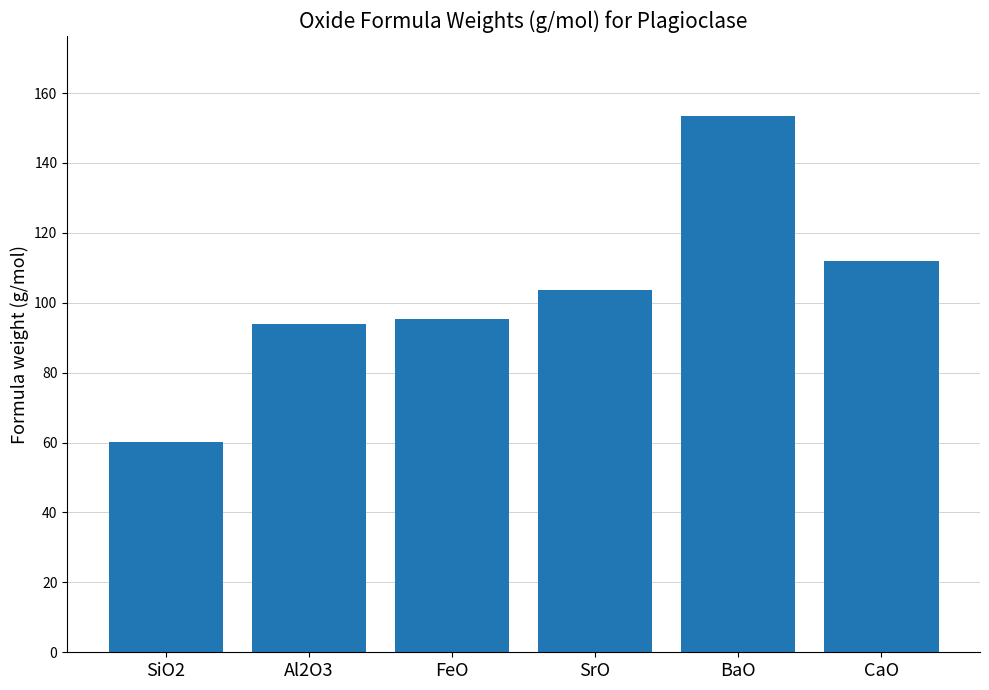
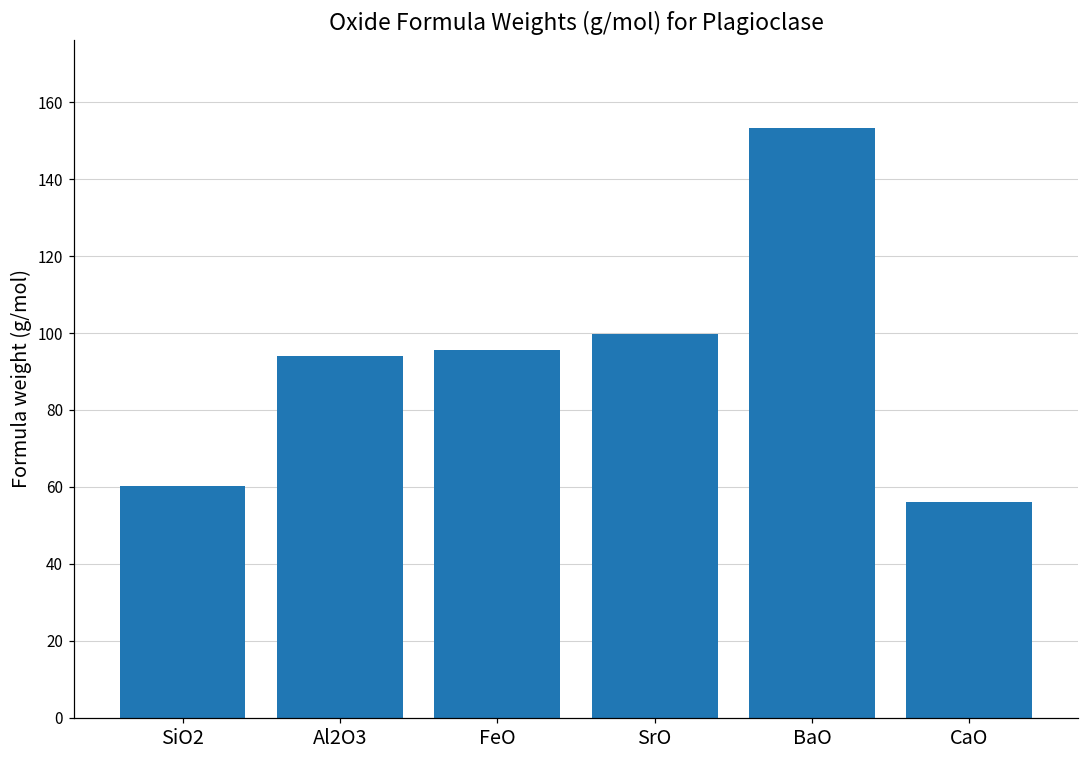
  {
    "SiO2": 60,
    "Al2O3": 94,
    "FeO": 95,
-   "SrO": 104,
+   "SrO": 100,
    "BaO": 153,
-   "CaO": 112
+   "CaO": 56
  }
